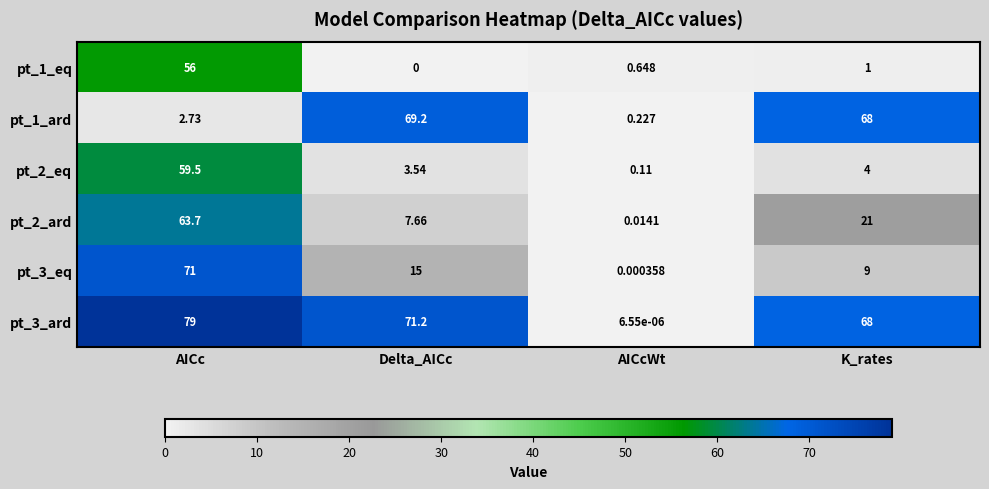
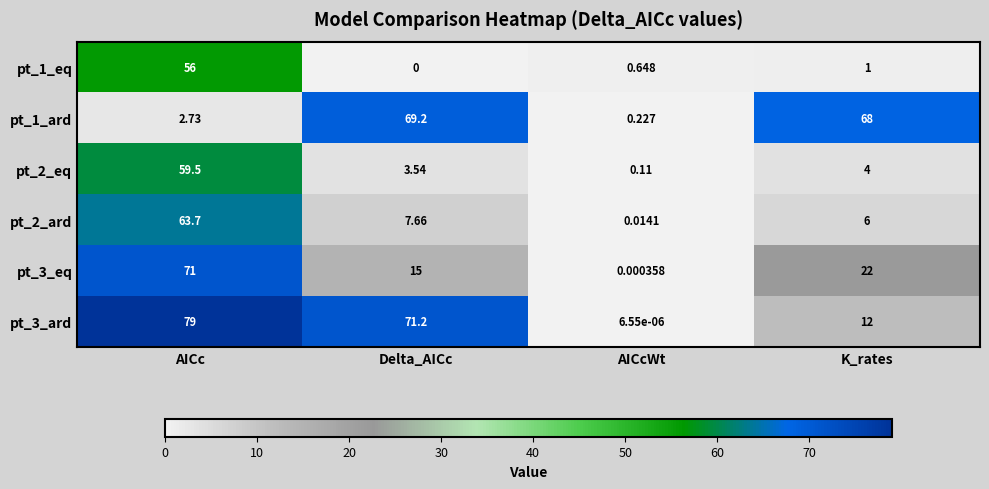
  {
    "pt_1_eq": {
      "AICc": "56",
      "Delta_AICc": "0",
      "AICcWt": "0.648",
      "K_rates": "1"
    },
    "pt_1_ard": {
      "AICc": "2.73",
      "Delta_AICc": "69.2",
      "AICcWt": "0.227",
      "K_rates": "68"
    },
    "pt_2_eq": {
      "AICc": "59.5",
      "Delta_AICc": "3.54",
      "AICcWt": "0.11",
      "K_rates": "4"
    },
    "pt_2_ard": {
      "AICc": "63.7",
      "Delta_AICc": "7.66",
      "AICcWt": "0.0141",
-     "K_rates": "21"
+     "K_rates": "6"
    },
    "pt_3_eq": {
      "AICc": "71",
      "Delta_AICc": "15",
      "AICcWt": "0.000358",
-     "K_rates": "9"
+     "K_rates": "22"
    },
    "pt_3_ard": {
      "AICc": "79",
      "Delta_AICc": "71.2",
      "AICcWt": "6.55e-06",
-     "K_rates": "68"
+     "K_rates": "12"
    }
  }
